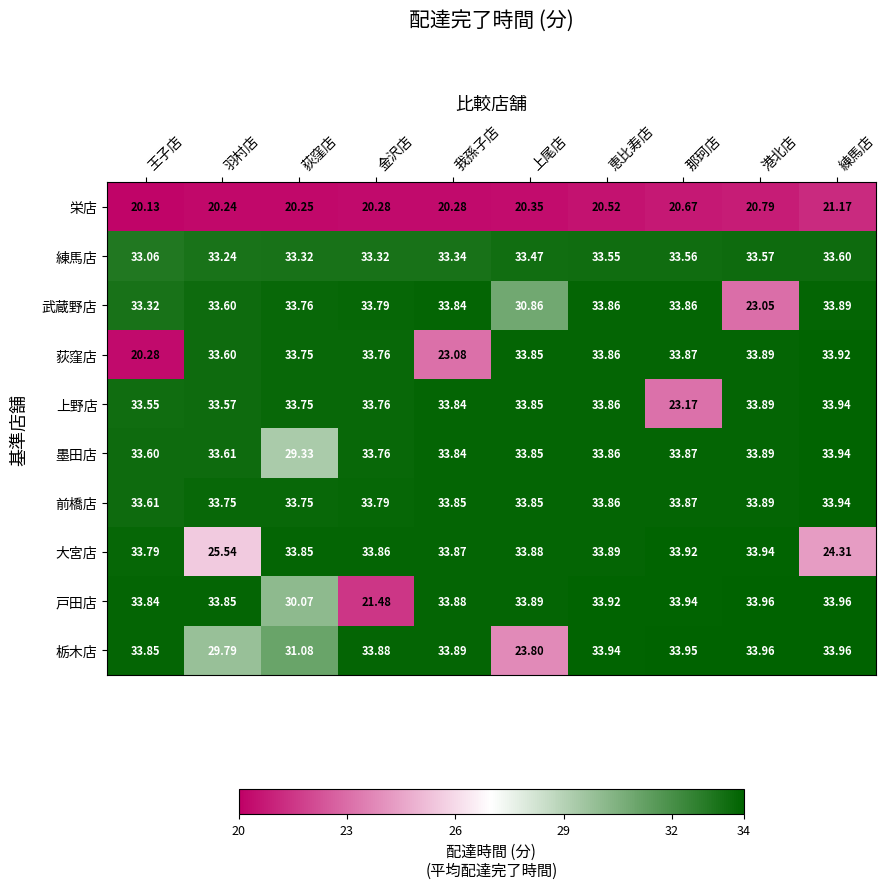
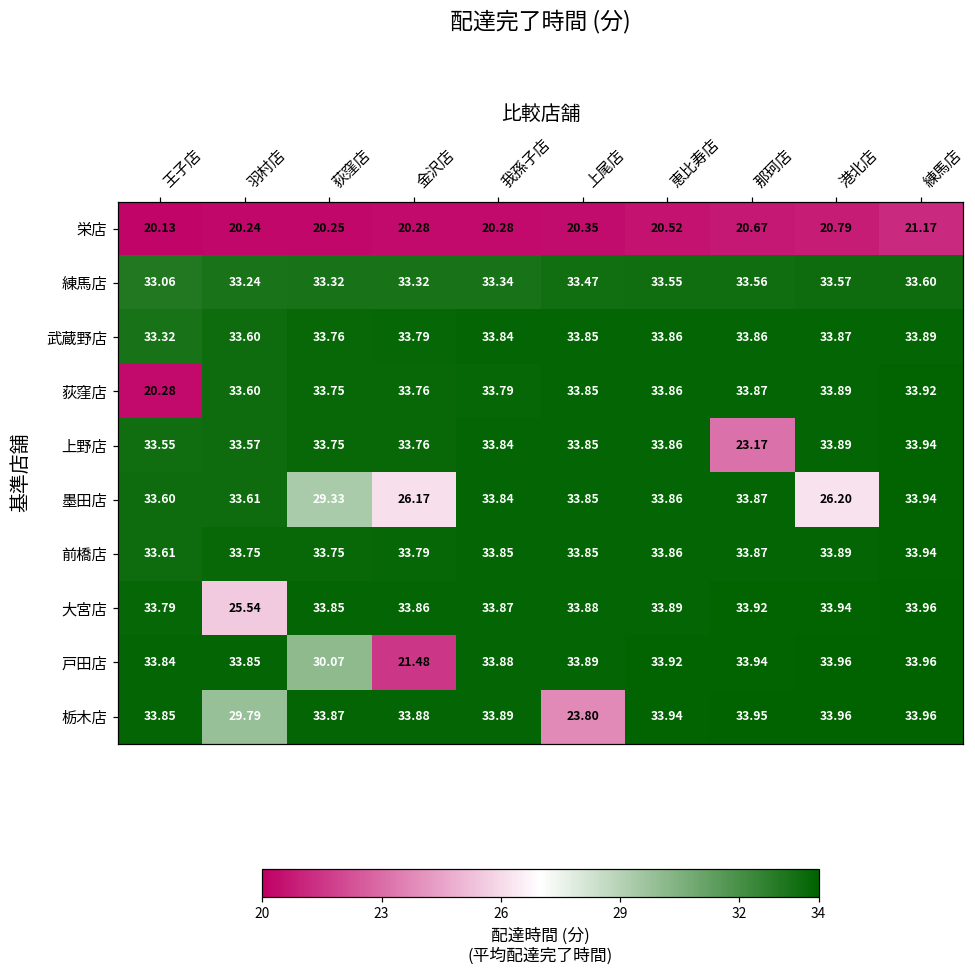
  {
    "栄店": {
      "王子店": 20.13,
      "羽村店": 20.24,
      "荻窪店": 20.25,
      "金沢店": 20.28,
      "我孫子店": 20.28,
      "上尾店": 20.35,
      "恵比寿店": 20.52,
      "那珂店": 20.67,
      "港北店": 20.79,
      "練馬店": 21.17
    },
    "練馬店": {
      "王子店": 33.06,
      "羽村店": 33.24,
      "荻窪店": 33.32,
      "金沢店": 33.32,
      "我孫子店": 33.34,
      "上尾店": 33.47,
      "恵比寿店": 33.55,
      "那珂店": 33.56,
      "港北店": 33.57,
      "練馬店": 33.60
    },
    "武蔵野店": {
      "王子店": 33.32,
      "羽村店": 33.60,
      "荻窪店": 33.76,
      "金沢店": 33.79,
      "我孫子店": 33.84,
-     "上尾店": 30.86,
+     "上尾店": 33.85,
      "恵比寿店": 33.86,
      "那珂店": 33.86,
-     "港北店": 23.05,
+     "港北店": 33.87,
      "練馬店": 33.89
    },
    "荻窪店": {
      "王子店": 20.28,
      "羽村店": 33.60,
      "荻窪店": 33.75,
      "金沢店": 33.76,
-     "我孫子店": 23.08,
+     "我孫子店": 33.79,
      "上尾店": 33.85,
      "恵比寿店": 33.86,
      "那珂店": 33.87,
      "港北店": 33.89,
      "練馬店": 33.92
    },
    "上野店": {
      "王子店": 33.55,
      "羽村店": 33.57,
      "荻窪店": 33.75,
      "金沢店": 33.76,
      "我孫子店": 33.84,
      "上尾店": 33.85,
      "恵比寿店": 33.86,
      "那珂店": 23.17,
      "港北店": 33.89,
      "練馬店": 33.94
    },
    "墨田店": {
      "王子店": 33.60,
      "羽村店": 33.61,
      "荻窪店": 29.33,
-     "金沢店": 33.76,
+     "金沢店": 26.17,
      "我孫子店": 33.84,
      "上尾店": 33.85,
      "恵比寿店": 33.86,
      "那珂店": 33.87,
-     "港北店": 33.89,
+     "港北店": 26.20,
      "練馬店": 33.94
    },
    "前橋店": {
      "王子店": 33.61,
      "羽村店": 33.75,
      "荻窪店": 33.75,
      "金沢店": 33.79,
      "我孫子店": 33.85,
      "上尾店": 33.85,
      "恵比寿店": 33.86,
      "那珂店": 33.87,
      "港北店": 33.89,
      "練馬店": 33.94
    },
    "大宮店": {
      "王子店": 33.79,
      "羽村店": 25.54,
      "荻窪店": 33.85,
      "金沢店": 33.86,
      "我孫子店": 33.87,
      "上尾店": 33.88,
      "恵比寿店": 33.89,
      "那珂店": 33.92,
      "港北店": 33.94,
-     "練馬店": 24.31
+     "練馬店": 33.96
    },
    "戸田店": {
      "王子店": 33.84,
      "羽村店": 33.85,
      "荻窪店": 30.07,
      "金沢店": 21.48,
      "我孫子店": 33.88,
      "上尾店": 33.89,
      "恵比寿店": 33.92,
      "那珂店": 33.94,
      "港北店": 33.96,
      "練馬店": 33.96
    },
    "栃木店": {
      "王子店": 33.85,
      "羽村店": 29.79,
-     "荻窪店": 31.08,
+     "荻窪店": 33.87,
      "金沢店": 33.88,
      "我孫子店": 33.89,
      "上尾店": 23.80,
      "恵比寿店": 33.94,
      "那珂店": 33.95,
      "港北店": 33.96,
      "練馬店": 33.96
    }
  }
